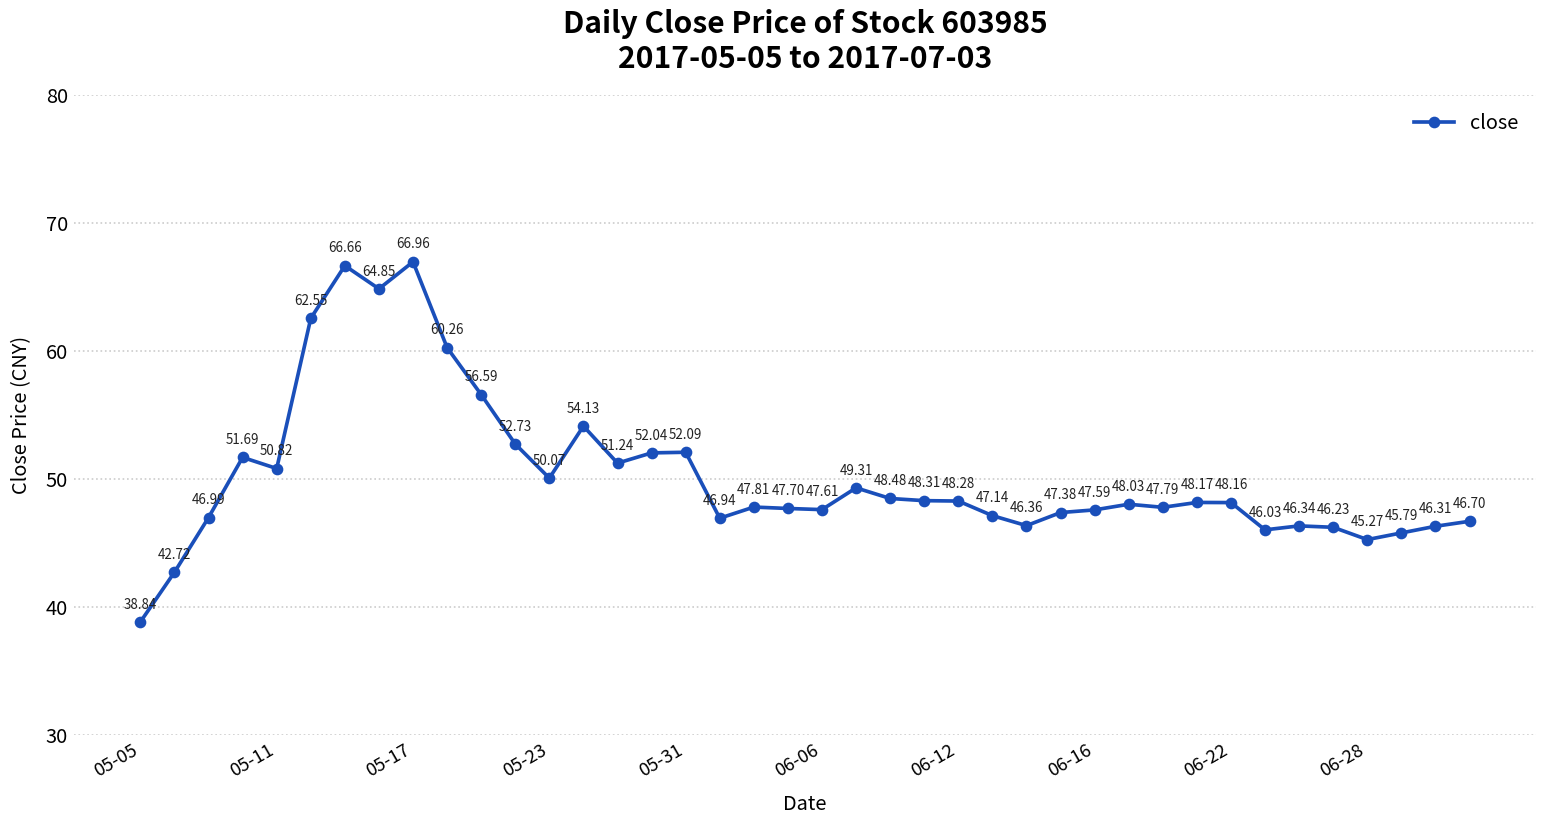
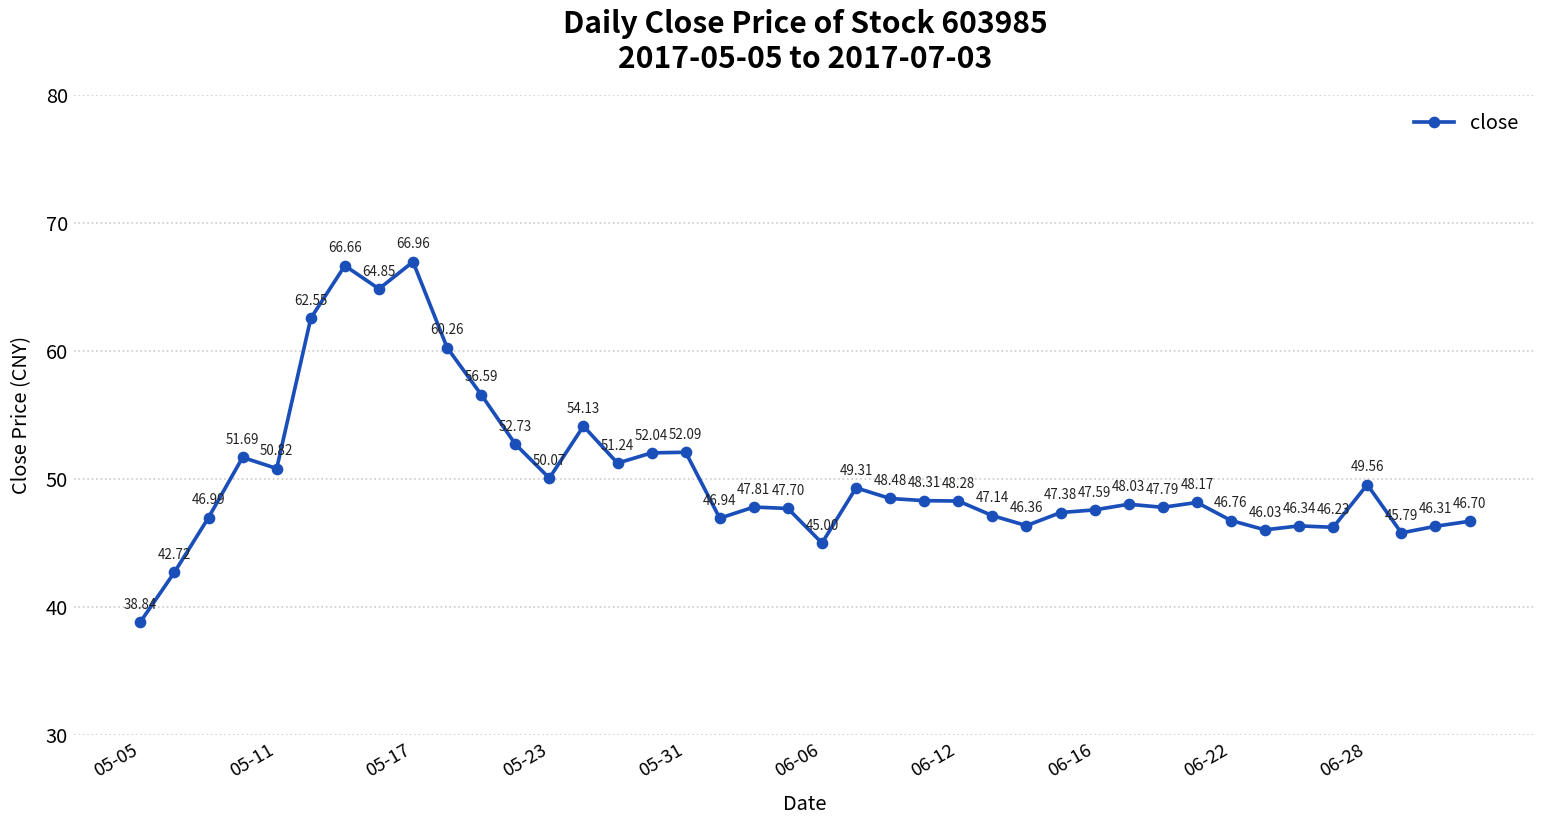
  {
    "05-05": 38.84,
    "05-11": 50.82,
    "05-17": 66.96,
    "05-23": 50.07,
    "05-31": 52.09,
-   "06-06": 47.61,
+   "06-06": 45.00,
    "06-12": 48.28,
    "06-16": 47.59,
-   "06-22": 48.16,
-   "06-28": 45.27
+   "06-22": 46.76,
+   "06-28": 49.56
  }
